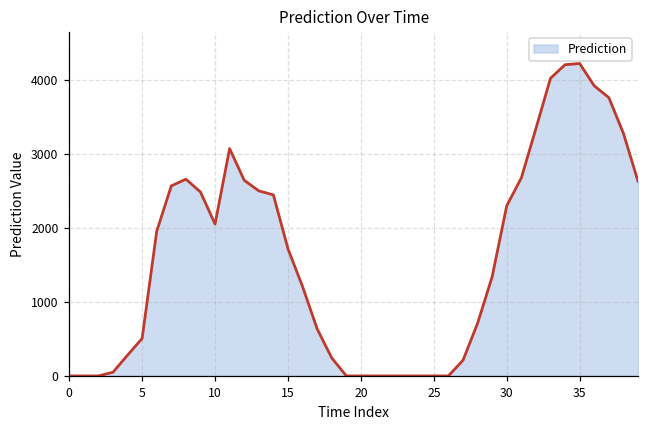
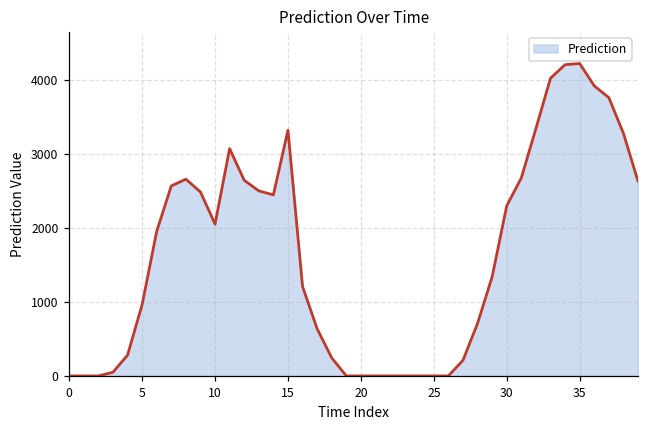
  {
    "0": 0,
-   "5": 500,
+   "5": 1000,
    "10": 2100,
-   "15": 1700,
+   "15": 3300,
    "20": 0,
    "25": 0,
    "30": 2300,
    "35": 4200
  }
